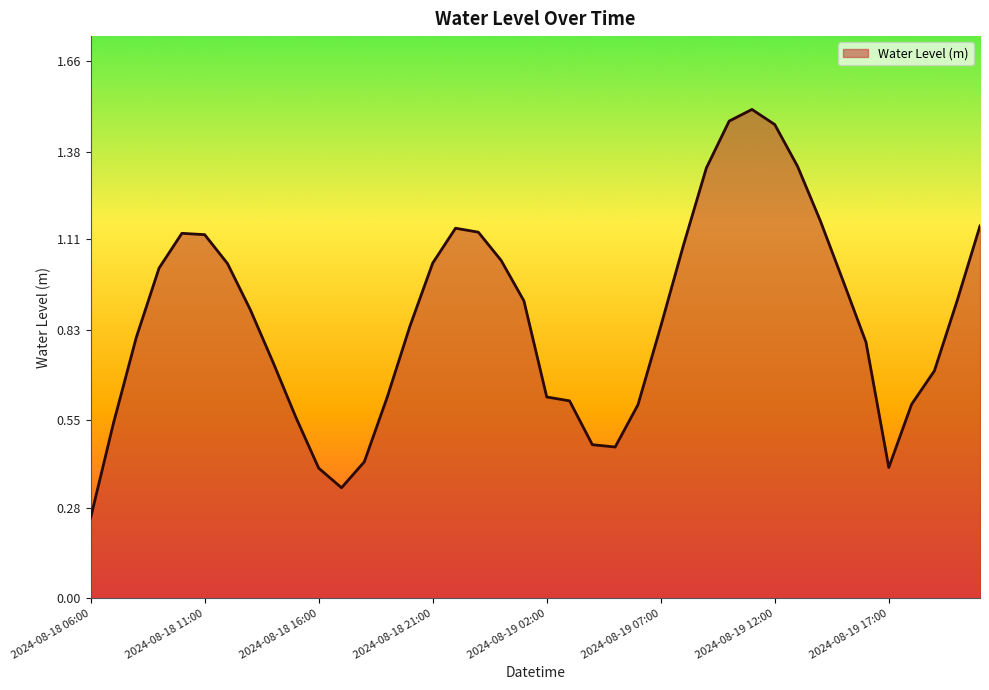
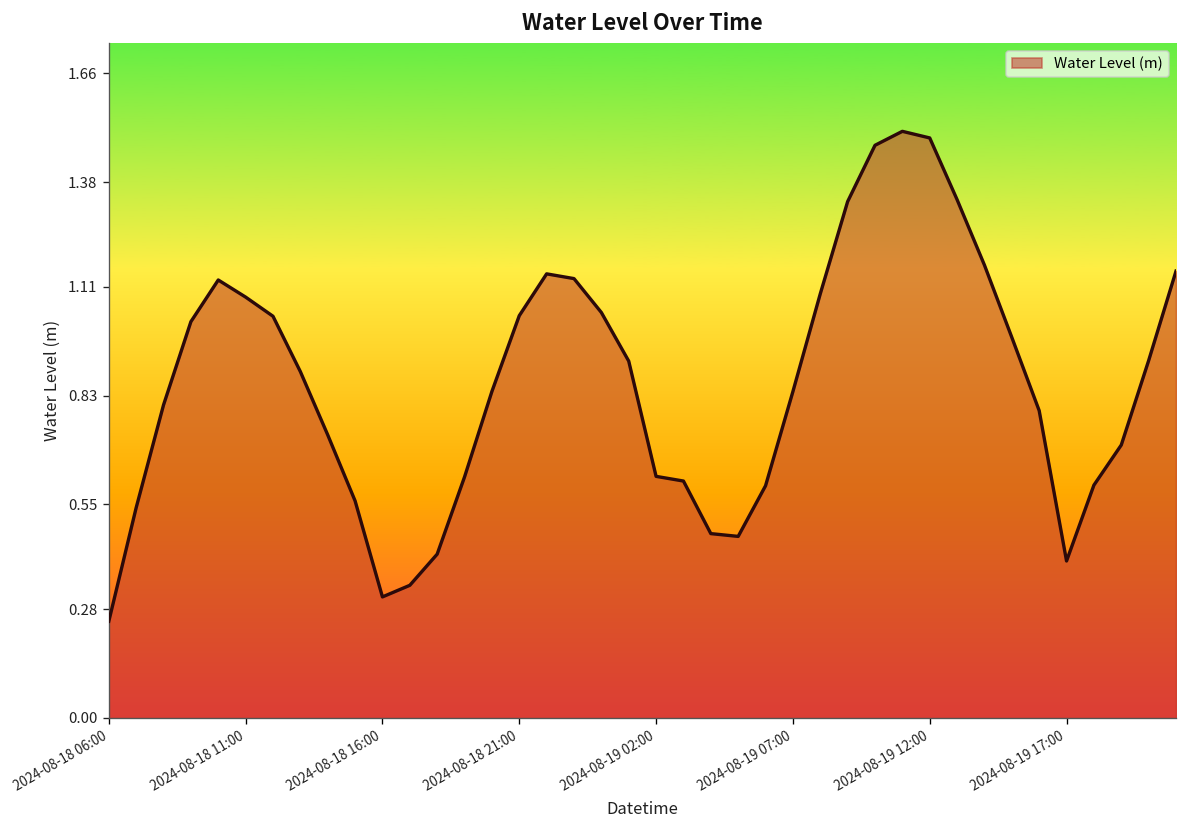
  {
    "2024-08-18 06:00": 0.25,
-   "2024-08-18 11:00": 1.12,
-   "2024-08-18 16:00": 0.40,
+   "2024-08-18 11:00": 1.08,
+   "2024-08-18 16:00": 0.31,
    "2024-08-18 21:00": 1.04,
    "2024-08-19 02:00": 0.62,
    "2024-08-19 07:00": 0.84,
-   "2024-08-19 12:00": 1.46,
+   "2024-08-19 12:00": 1.49,
    "2024-08-19 17:00": 0.40
  }
